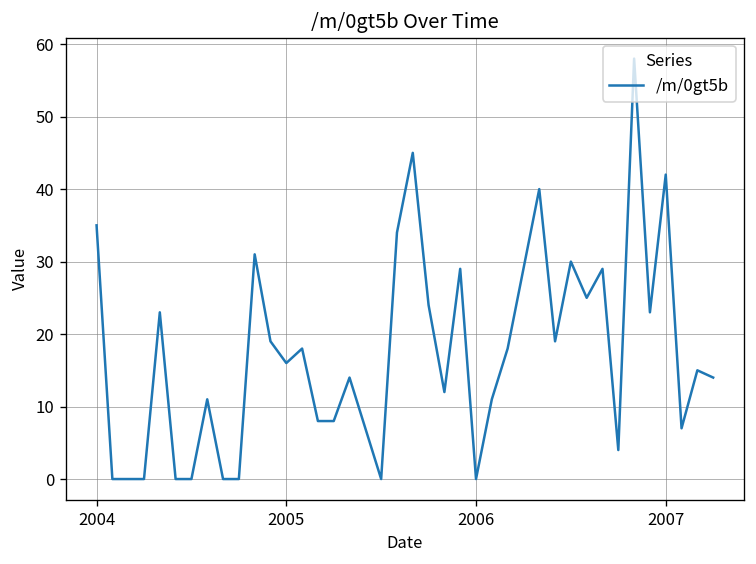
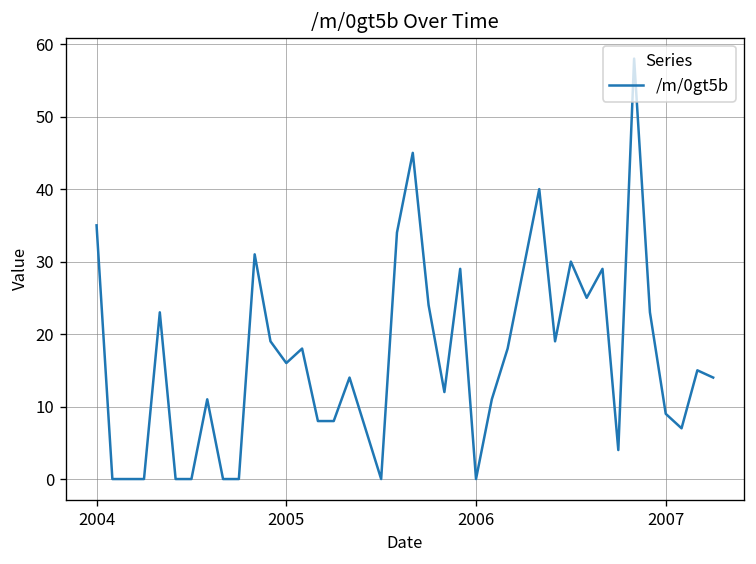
  {
    "2004": 35,
    "2005": 16,
    "2006": 0,
-   "2007": 42
+   "2007": 9
  }
